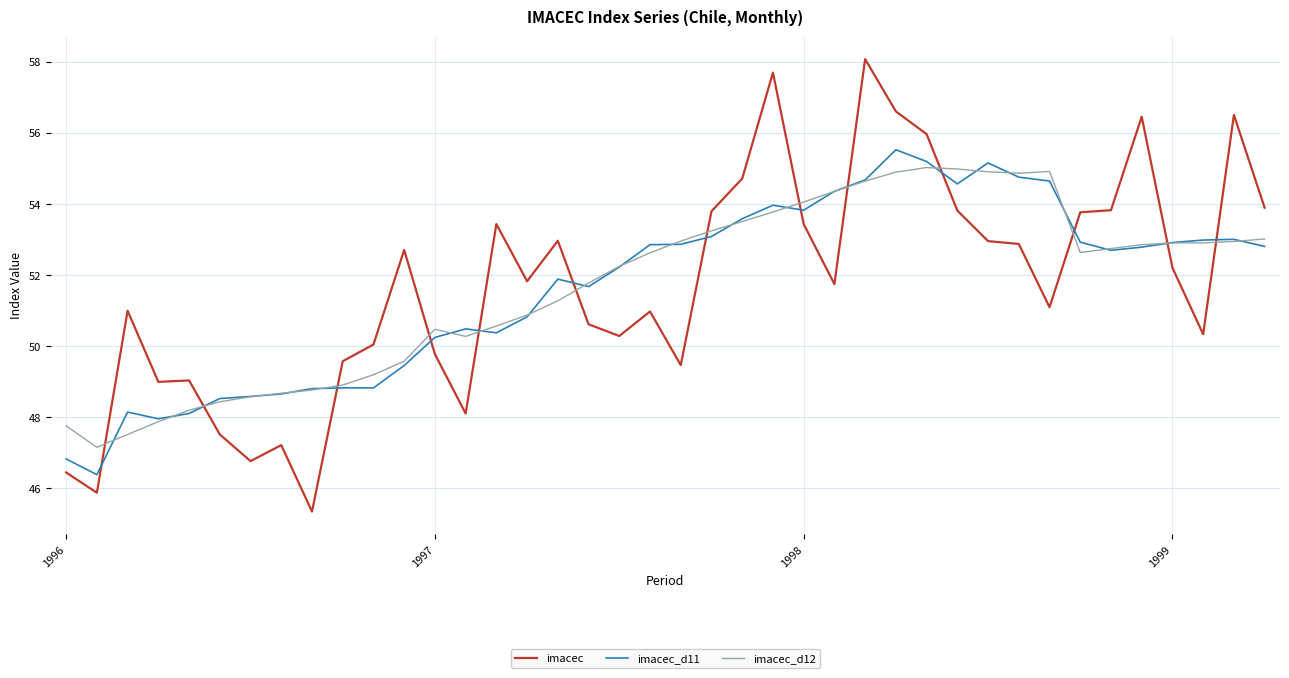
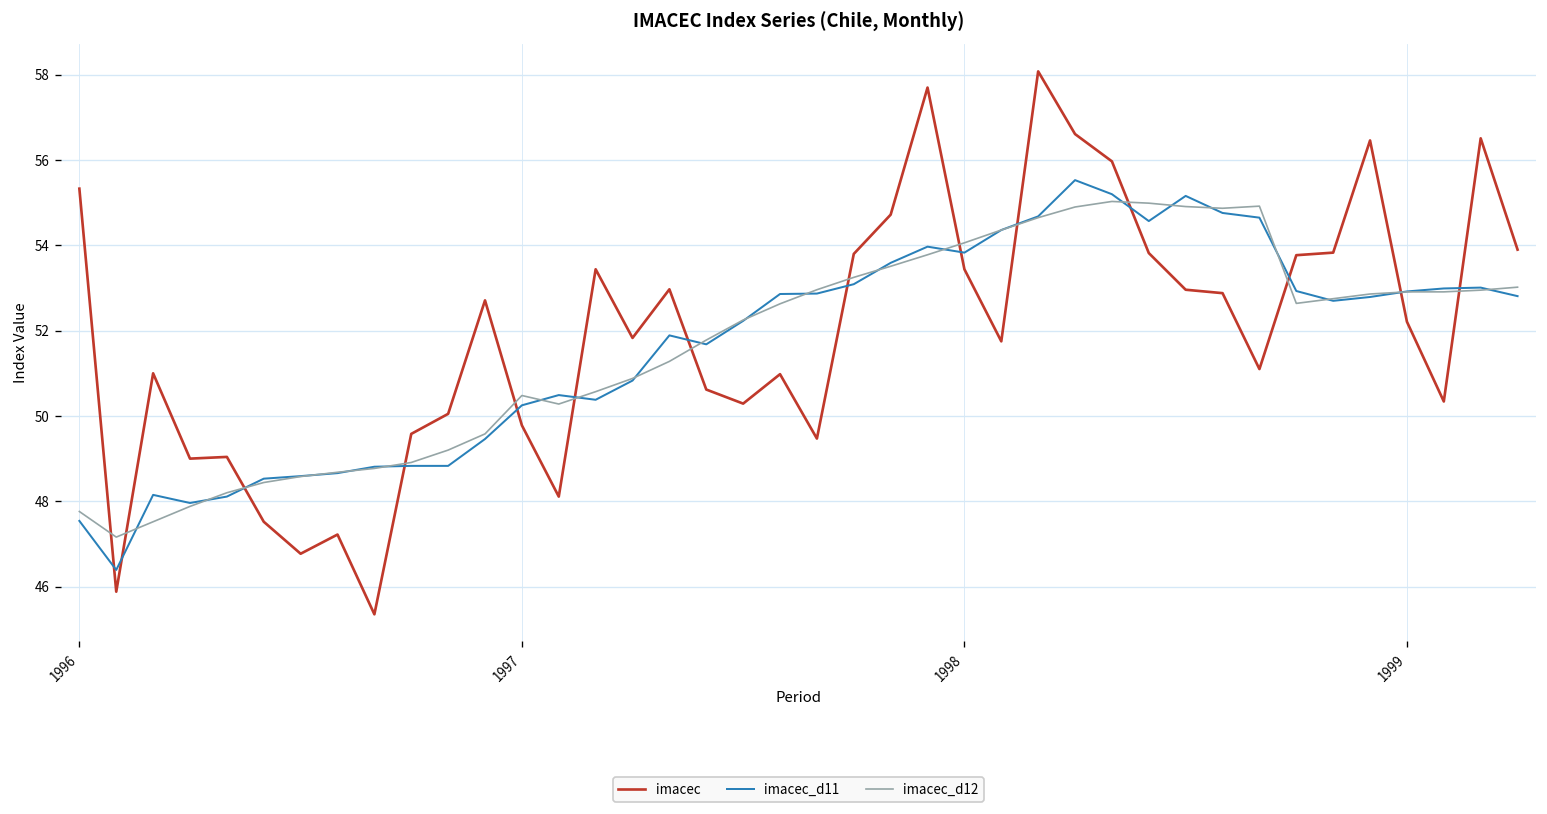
  {
    "imacec": {
-     "1996": 46.5,
+     "1996": 55.3,
      "1997": 49.8,
      "1998": 53.4,
      "1999": 52.2
    },
    "imacec_d11": {
-     "1996": 46.8,
+     "1996": 47.5,
      "1997": 50.3,
      "1998": 53.8
    },
    "imacec_d12": {
      "1996": 47.8,
      "1997": 50.5,
      "1998": 54.1
    }
  }
